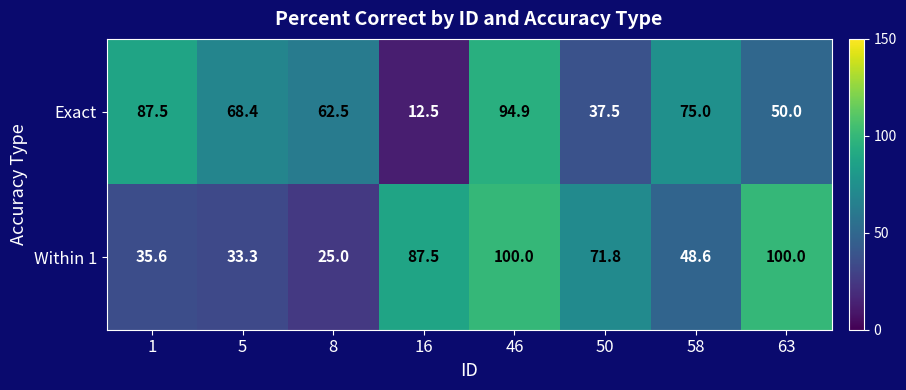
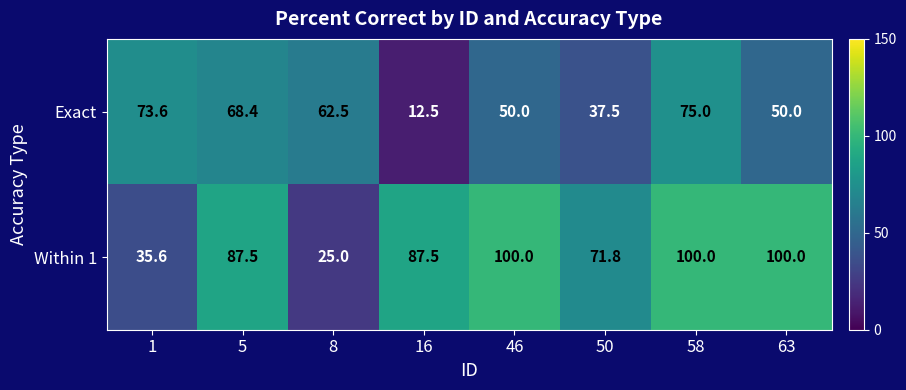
  {
    "Exact": {
-     "1": 87.5,
+     "1": 73.6,
      "5": 68.4,
      "8": 62.5,
      "16": 12.5,
-     "46": 94.9,
+     "46": 50.0,
      "50": 37.5,
      "58": 75.0,
      "63": 50.0
    },
    "Within 1": {
      "1": 35.6,
-     "5": 33.3,
+     "5": 87.5,
      "8": 25.0,
      "16": 87.5,
      "46": 100.0,
      "50": 71.8,
-     "58": 48.6,
+     "58": 100.0,
      "63": 100.0
    }
  }
